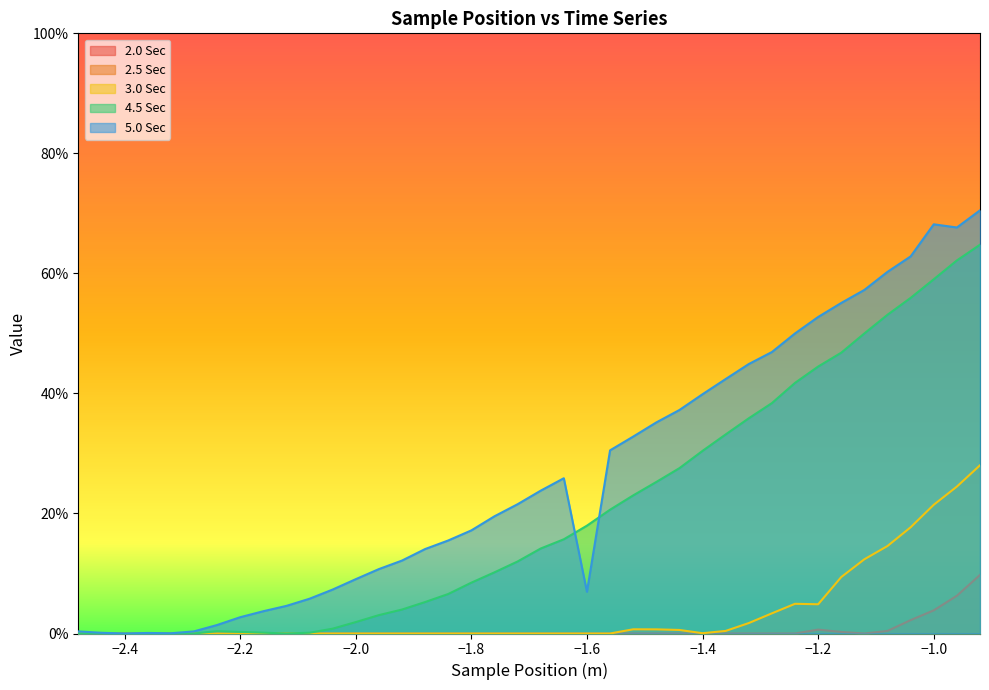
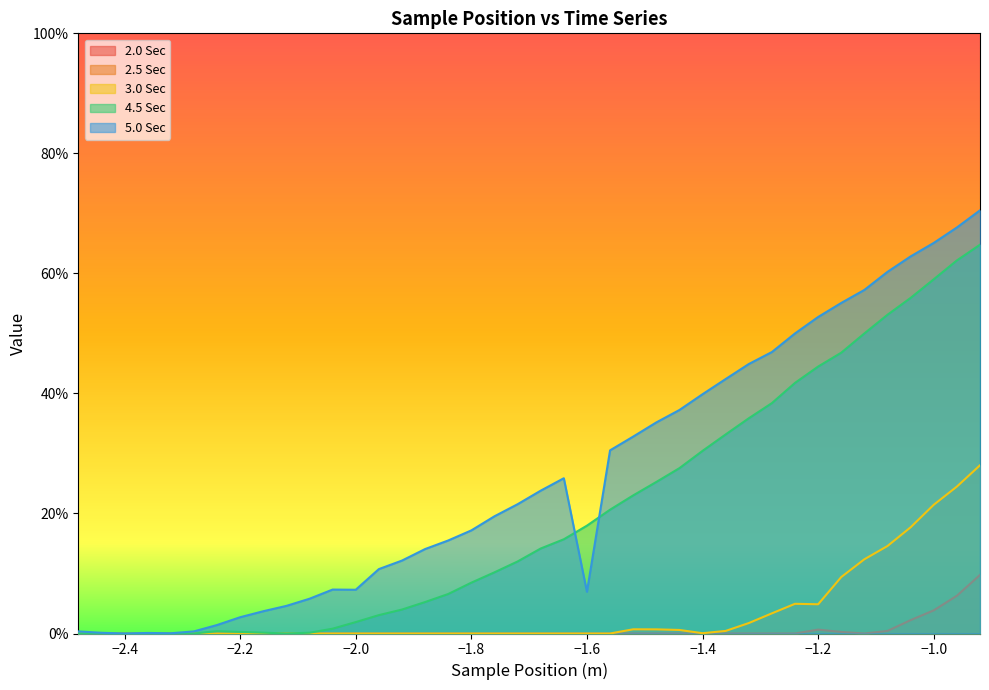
  {
    "3.0 Sec": {
      "−1.2": "5%",
      "−1.0": "21%"
    },
    "4.5 Sec": {
      "−2.0": "2%",
      "−1.8": "8%",
      "−1.6": "18%",
      "−1.4": "30%",
      "−1.2": "44%",
      "−1.0": "59%"
    },
    "5.0 Sec": {
      "−2.2": "3%",
-     "−2.0": "9%",
+     "−2.0": "7%",
      "−1.8": "17%",
      "−1.6": "7%",
      "−1.4": "40%",
      "−1.2": "53%",
-     "−1.0": "68%"
+     "−1.0": "65%"
    }
  }
